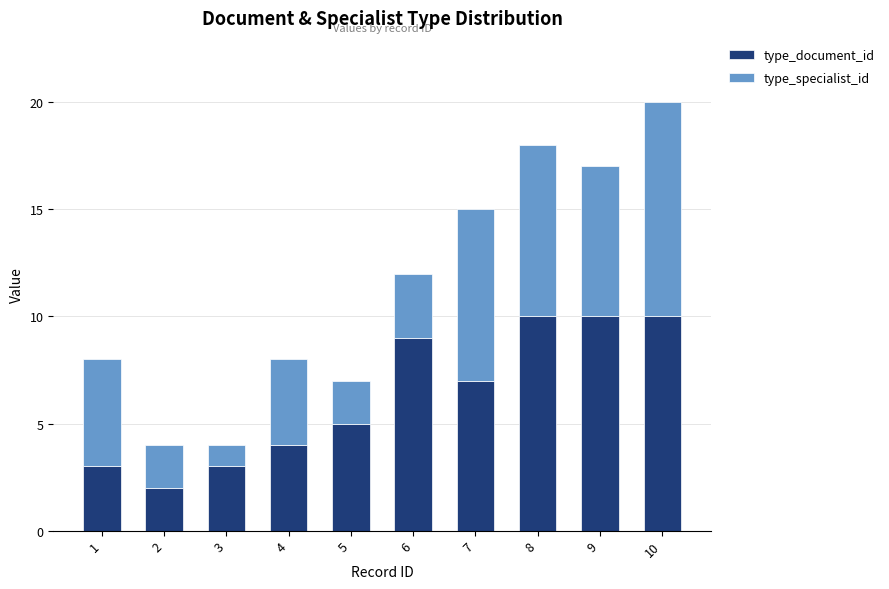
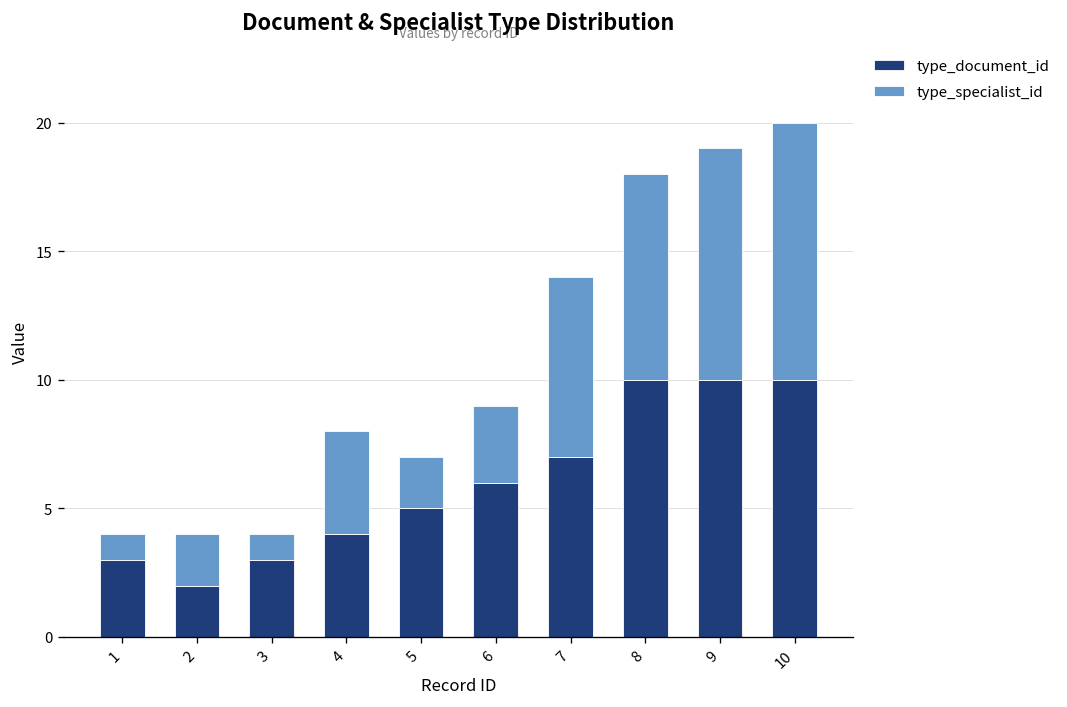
  {
    "type_document_id": {
      "1": 3,
      "2": 2,
      "3": 3,
      "4": 4,
      "5": 5,
-     "6": 9,
+     "6": 6,
      "7": 7,
      "8": 10,
      "9": 10,
      "10": 10
    },
    "type_specialist_id": {
-     "1": 5,
+     "1": 1,
      "2": 2,
      "3": 1,
      "4": 4,
      "5": 2,
      "6": 3,
-     "7": 8,
+     "7": 7,
      "8": 8,
-     "9": 7,
+     "9": 9,
      "10": 10
    }
  }
